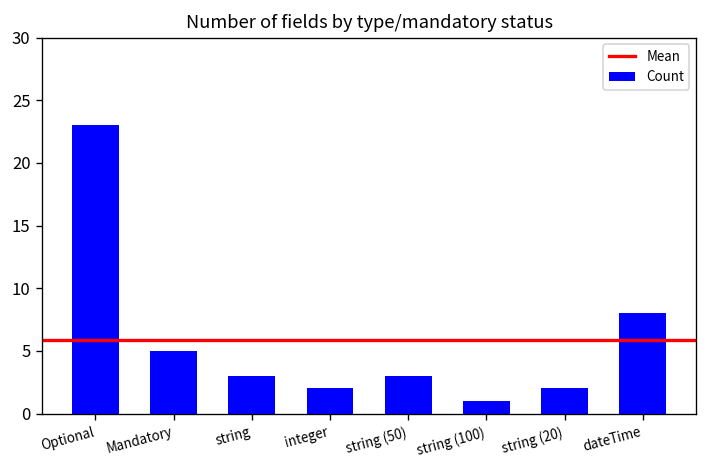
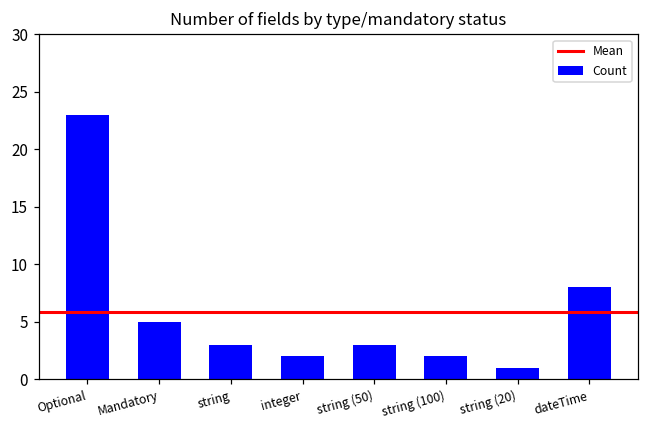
  {
    "Optional": 23,
    "Mandatory": 5,
    "string": 3,
    "integer": 2,
    "string (50)": 3,
-   "string (100)": 1,
-   "string (20)": 2,
+   "string (100)": 2,
+   "string (20)": 1,
    "dateTime": 8
  }
